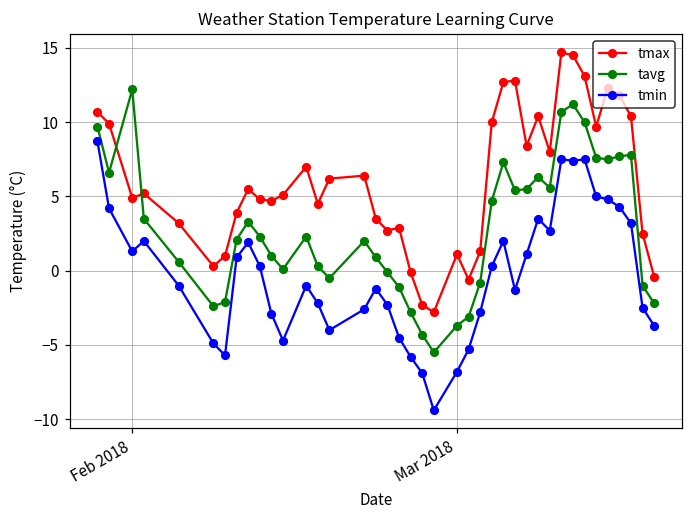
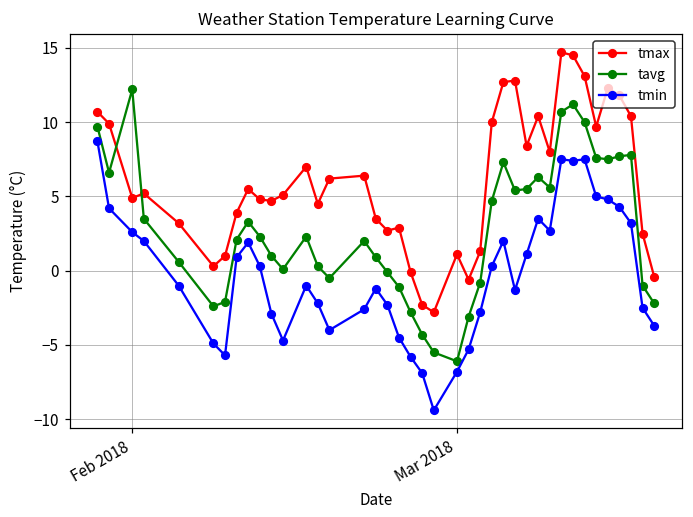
  {
    "tmax": {
      "Feb 2018": 4.9,
      "Mar 2018": 1.1
    },
    "tavg": {
      "Feb 2018": 12.2,
-     "Mar 2018": -3.7
+     "Mar 2018": -6.1
    },
    "tmin": {
-     "Feb 2018": 1.3,
+     "Feb 2018": 2.6,
      "Mar 2018": -6.8
    }
  }
